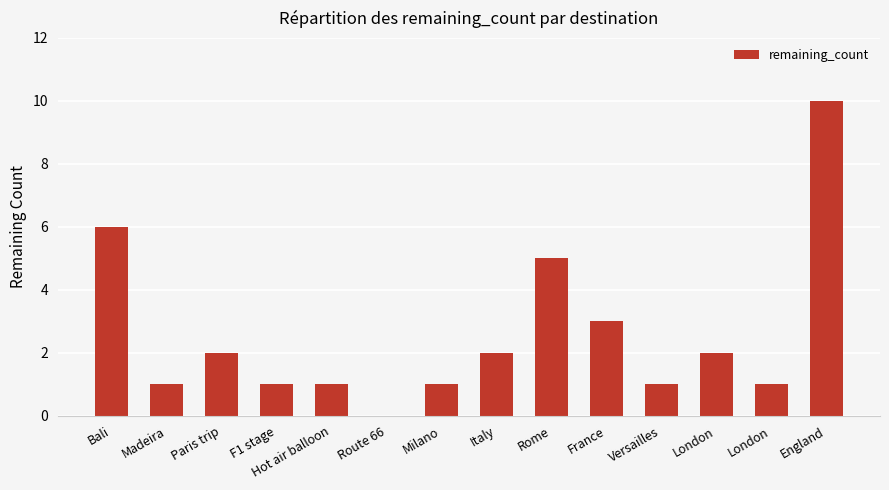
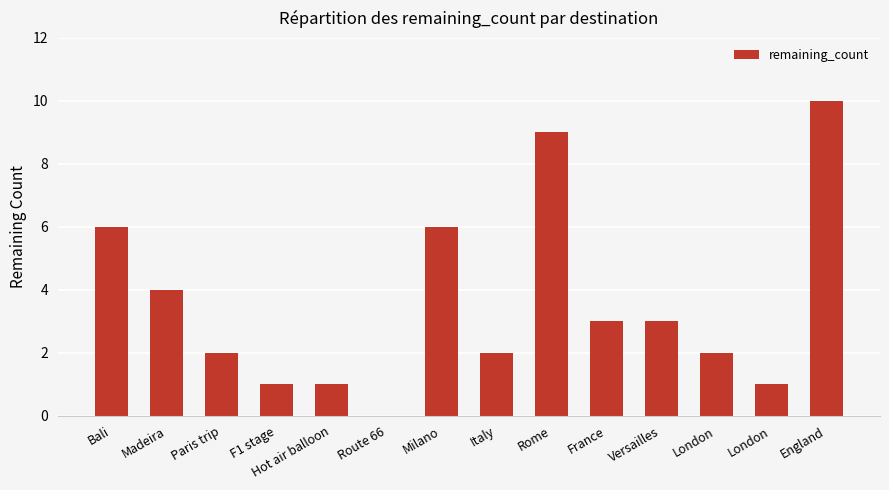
  {
    "Bali": 6,
-   "Madeira": 1,
+   "Madeira": 4,
    "Paris trip": 2,
    "F1 stage": 1,
    "Hot air balloon": 1,
    "Route 66": 0,
-   "Milano": 1,
+   "Milano": 6,
    "Italy": 2,
-   "Rome": 5,
+   "Rome": 9,
    "France": 3,
-   "Versailles": 1,
+   "Versailles": 3,
    "England": 10
  }
